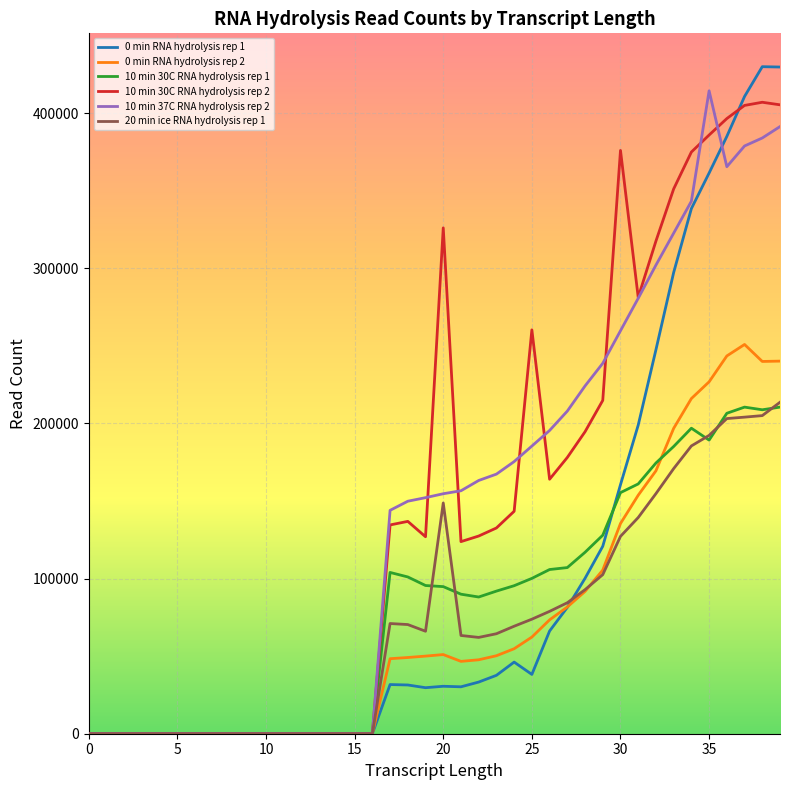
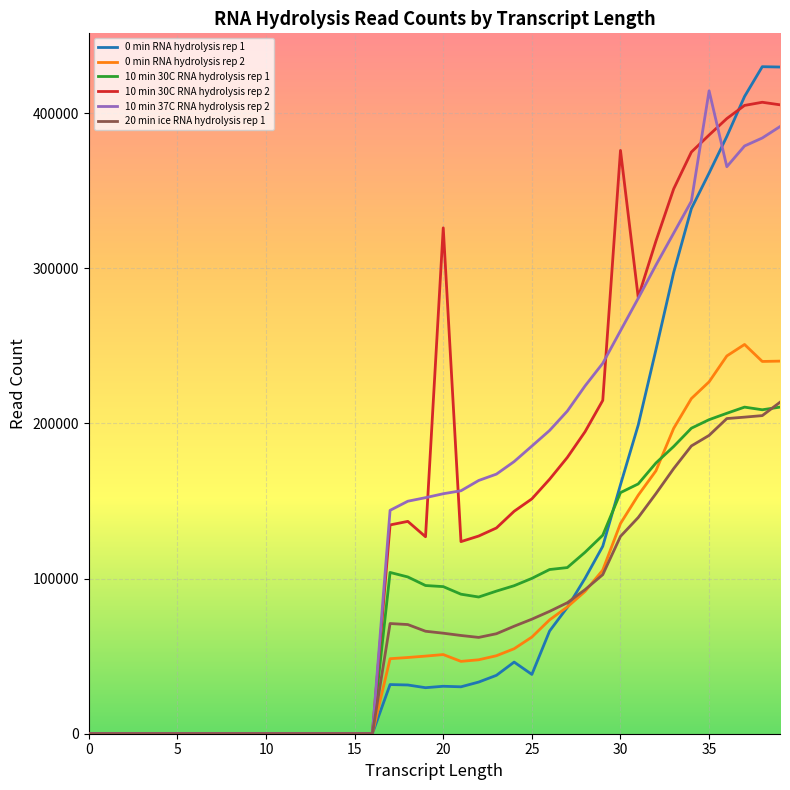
  {
    "0 min RNA hydrolysis rep 1": {
      "20": 31000,
      "25": 38000,
      "30": 161000,
      "35": 361000
    },
    "0 min RNA hydrolysis rep 2": {
      "20": 51000,
      "25": 62000,
      "30": 136000,
      "35": 227000
    },
    "10 min 30C RNA hydrolysis rep 1": {
      "20": 95000,
      "25": 100000,
      "30": 155000,
-     "35": 189000
+     "35": 202000
    },
    "10 min 30C RNA hydrolysis rep 2": {
      "20": 326000,
-     "25": 260000,
+     "25": 151000,
      "30": 376000,
      "35": 386000
    },
    "10 min 37C RNA hydrolysis rep 2": {
      "20": 155000,
      "25": 185000,
      "30": 260000,
      "35": 414000
    },
    "20 min ice RNA hydrolysis rep 1": {
-     "20": 149000,
+     "20": 65000,
      "25": 74000,
      "30": 127000,
      "35": 192000
    }
  }
